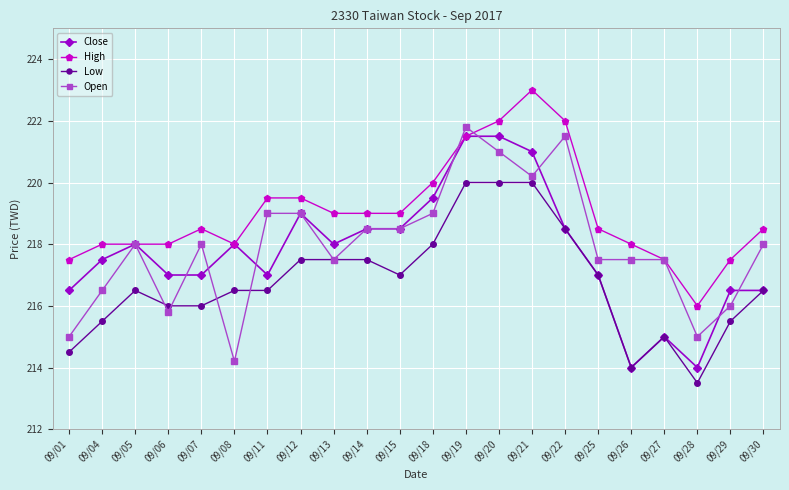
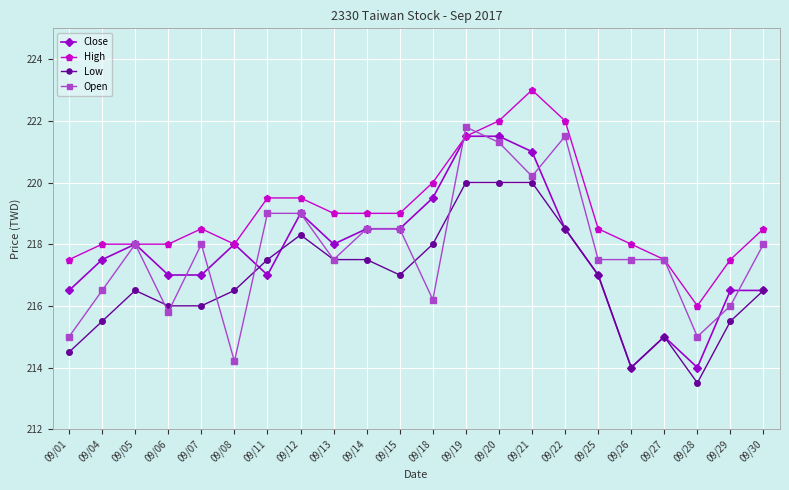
  {
    "Low": {
      "09/01": 214.5,
      "09/04": 215.5,
      "09/05": 216.5,
      "09/06": 216.0,
      "09/07": 216.0,
      "09/08": 216.5,
-     "09/11": 216.5,
-     "09/12": 217.5,
+     "09/11": 217.5,
+     "09/12": 218.3,
      "09/14": 217.5,
      "09/15": 217.0,
      "09/18": 218.0,
      "09/19": 220.0,
      "09/20": 220.0,
      "09/21": 220.0,
      "09/28": 213.5,
      "09/29": 215.5
    },
    "Open": {
      "09/01": 215.0,
      "09/04": 216.5,
      "09/06": 215.8,
      "09/07": 218.0,
      "09/08": 214.2,
      "09/11": 219.0,
-     "09/18": 219.0,
+     "09/18": 216.2,
      "09/19": 221.8,
-     "09/20": 221.0,
+     "09/20": 221.3,
      "09/21": 220.2,
      "09/22": 221.5,
      "09/25": 217.5,
      "09/26": 217.5,
      "09/28": 215.0,
      "09/29": 216.0,
      "09/30": 218.0
    }
  }
